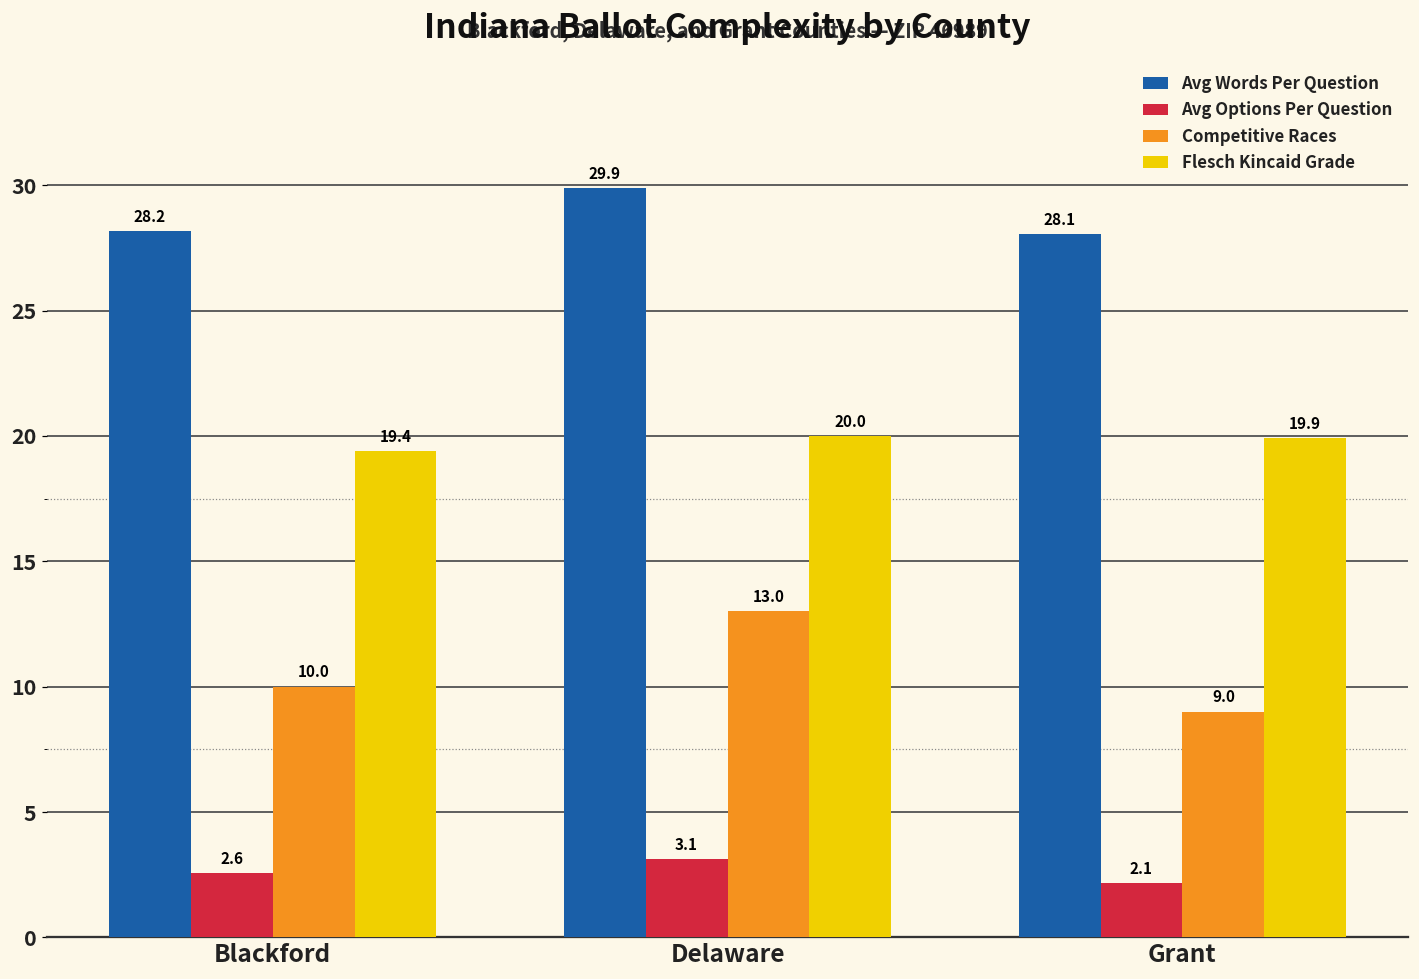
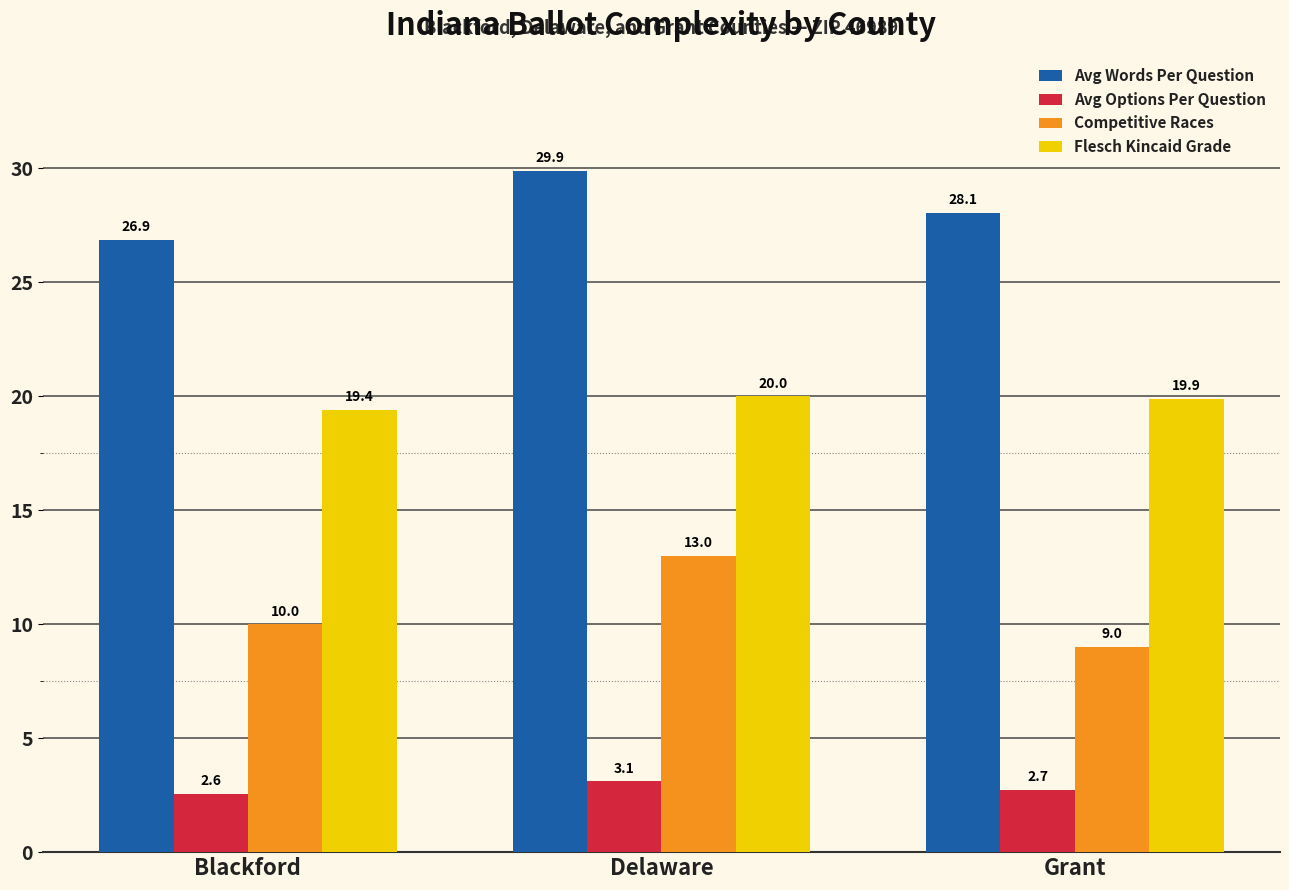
  {
    "Avg Words Per Question": {
-     "Blackford": 28.2,
+     "Blackford": 26.9,
      "Delaware": 29.9,
      "Grant": 28.1
    },
    "Avg Options Per Question": {
      "Blackford": 2.6,
      "Delaware": 3.1,
-     "Grant": 2.1
+     "Grant": 2.7
    },
    "Competitive Races": {
      "Blackford": 10.0,
      "Delaware": 13.0,
      "Grant": 9.0
    },
    "Flesch Kincaid Grade": {
      "Blackford": 19.4,
      "Delaware": 20.0,
      "Grant": 19.9
    }
  }
